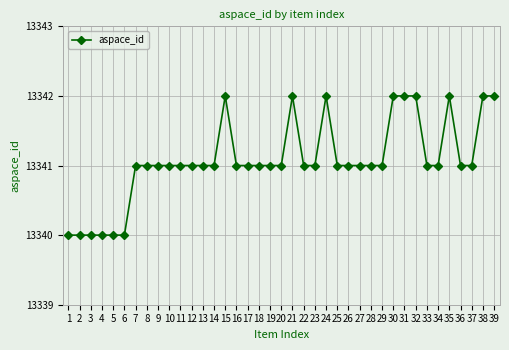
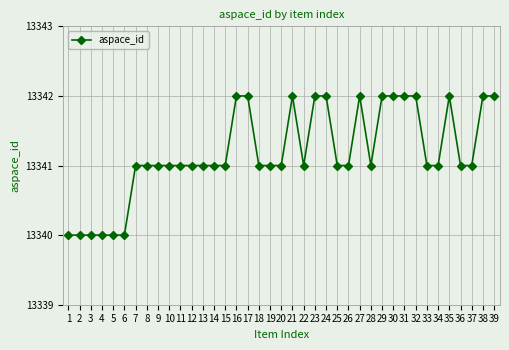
  {
    "1": 13340,
    "2": 13340,
    "3": 13340,
    "4": 13340,
    "5": 13340,
    "6": 13340,
    "7": 13341,
    "8": 13341,
    "9": 13341,
    "10": 13341,
    "11": 13341,
    "12": 13341,
    "13": 13341,
    "14": 13341,
-   "15": 13342,
-   "16": 13341,
-   "17": 13341,
+   "15": 13341,
+   "16": 13342,
+   "17": 13342,
    "18": 13341,
    "19": 13341,
    "20": 13341,
    "21": 13342,
    "22": 13341,
-   "23": 13341,
+   "23": 13342,
    "24": 13342,
    "25": 13341,
    "26": 13341,
-   "27": 13341,
+   "27": 13342,
    "28": 13341,
-   "29": 13341,
+   "29": 13342,
    "30": 13342,
    "31": 13342,
    "32": 13342,
    "33": 13341,
    "34": 13341,
    "35": 13342,
    "36": 13341,
    "37": 13341,
    "38": 13342,
    "39": 13342
  }
